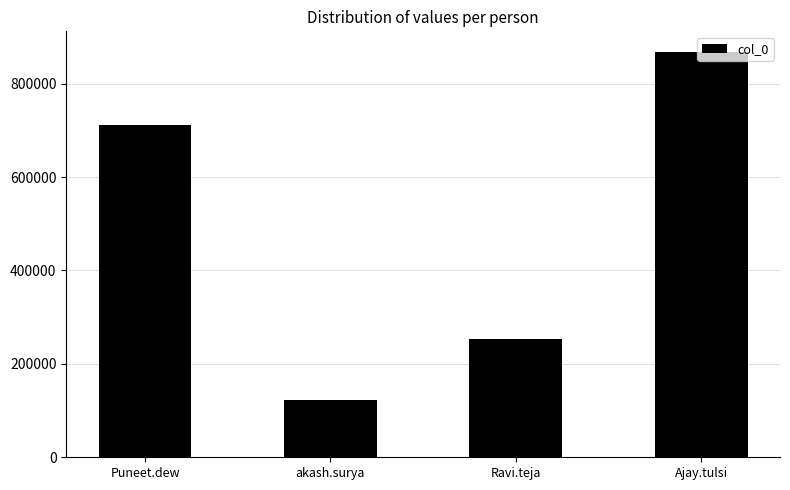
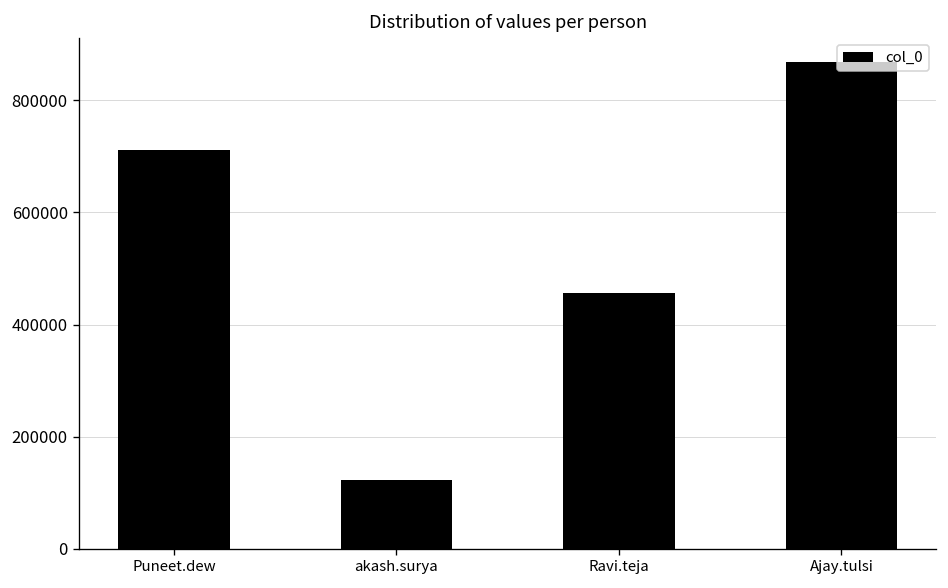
  {
    "Puneet.dew": 710000,
    "akash.surya": 120000,
-   "Ravi.teja": 250000
+   "Ravi.teja": 460000
  }
